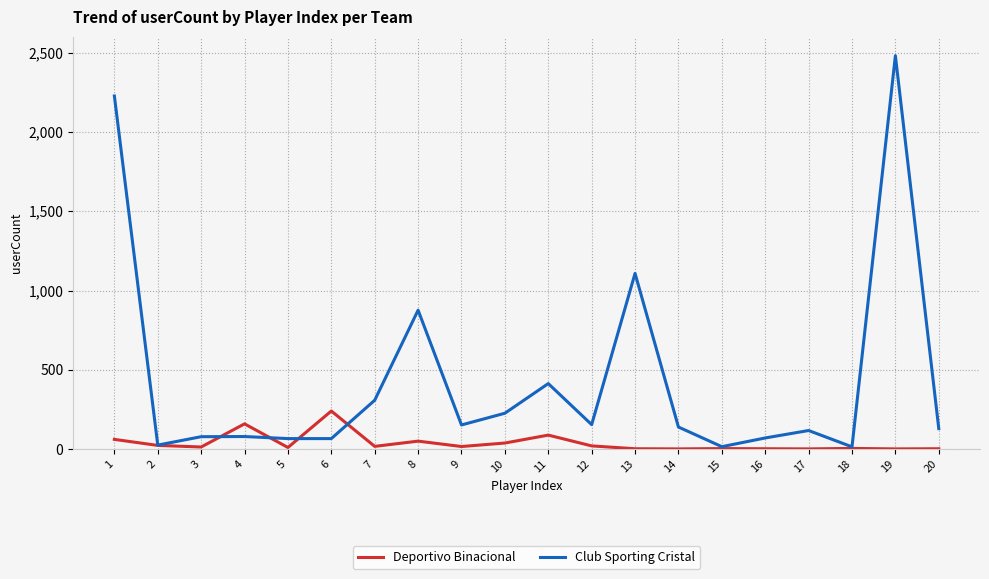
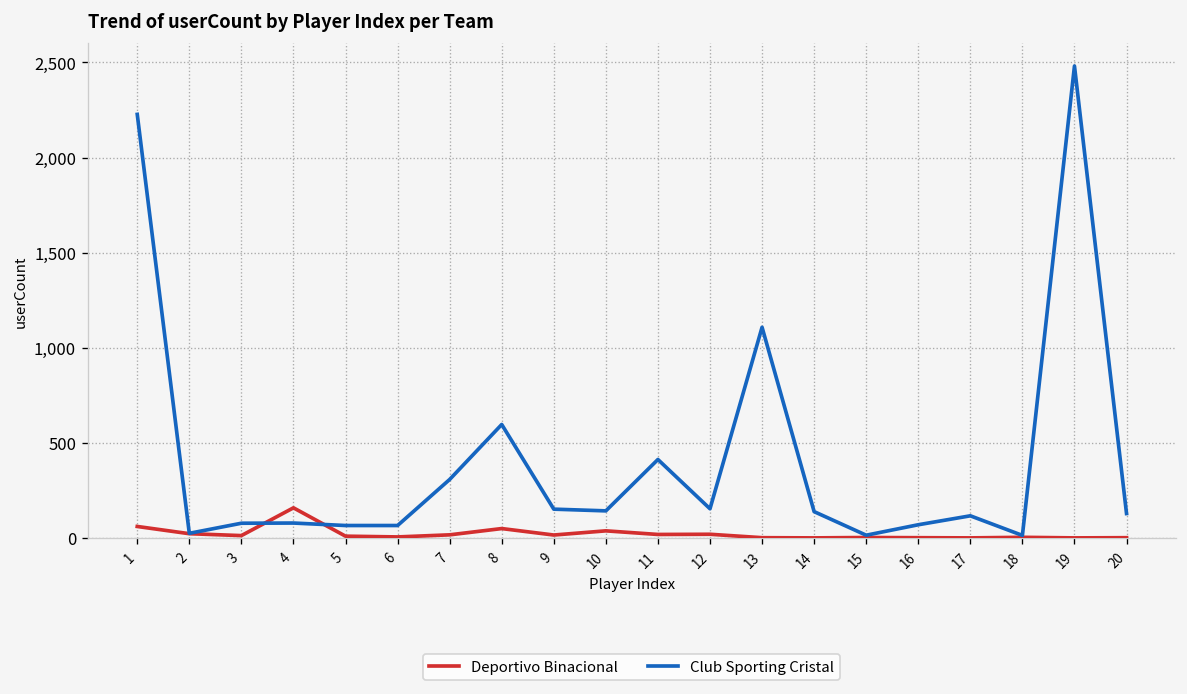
  {
    "Deportivo Binacional": {
      "1": "60",
      "3": "10",
      "4": "160",
      "5": "10",
-     "6": "240",
+     "6": "10",
      "7": "20",
      "8": "50",
      "9": "20",
      "10": "40",
-     "11": "90",
+     "11": "20",
      "12": "20",
      "13": "0",
      "14": "0",
      "16": "0",
      "17": "0",
      "19": "0",
      "20": "0"
    },
    "Club Sporting Cristal": {
      "1": "2,230",
      "3": "80",
      "4": "80",
      "5": "70",
      "6": "70",
      "7": "310",
-     "8": "880",
+     "8": "600",
      "9": "150",
-     "10": "230",
+     "10": "140",
      "11": "410",
      "12": "150",
      "13": "1,110",
      "14": "140",
      "16": "70",
      "17": "120",
      "19": "2,480",
      "20": "130"
    }
  }
